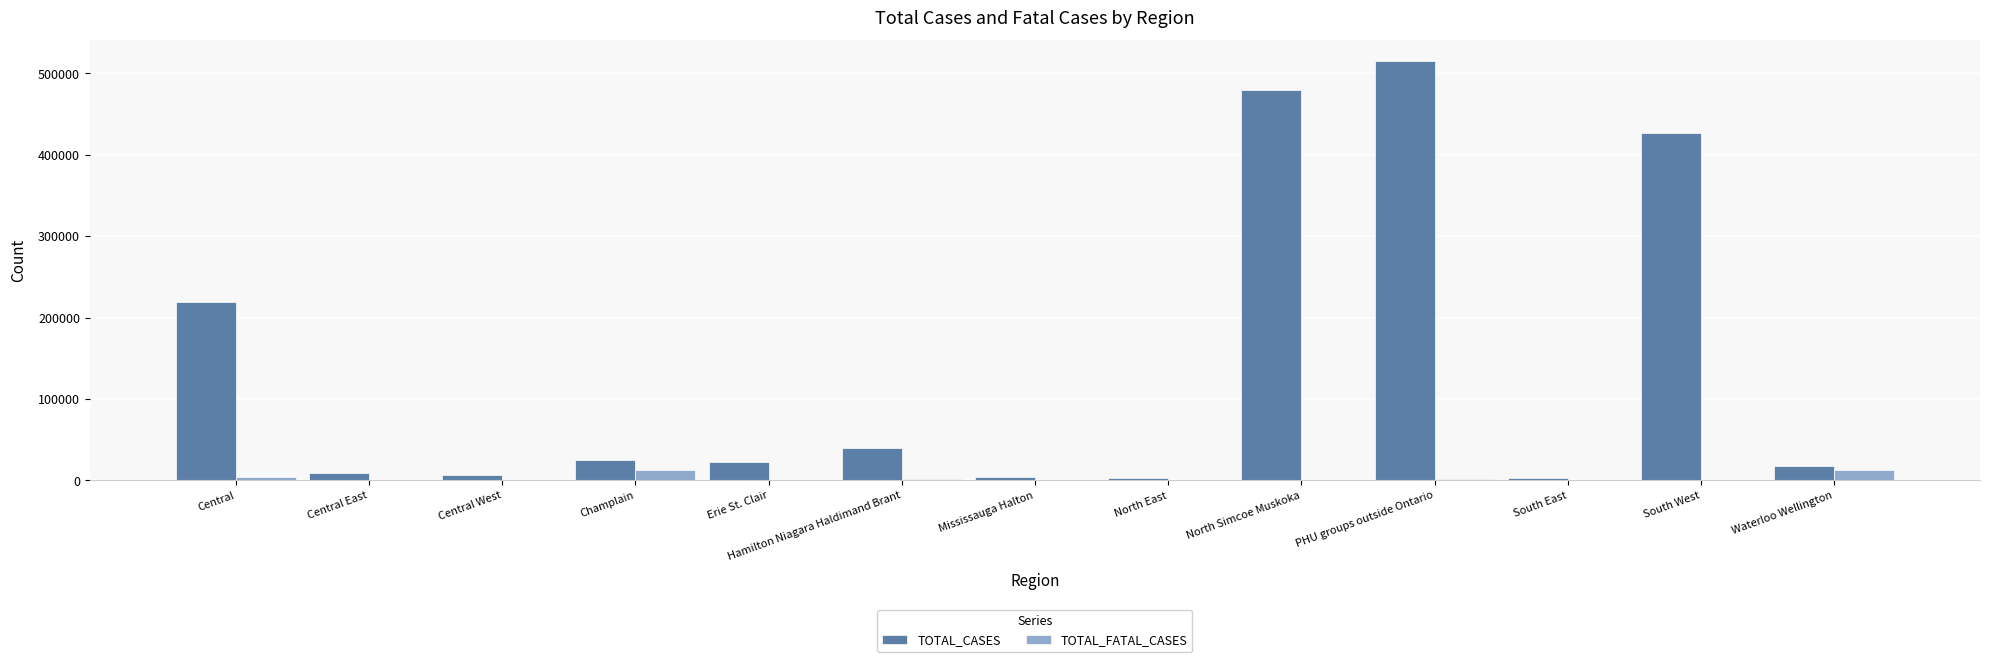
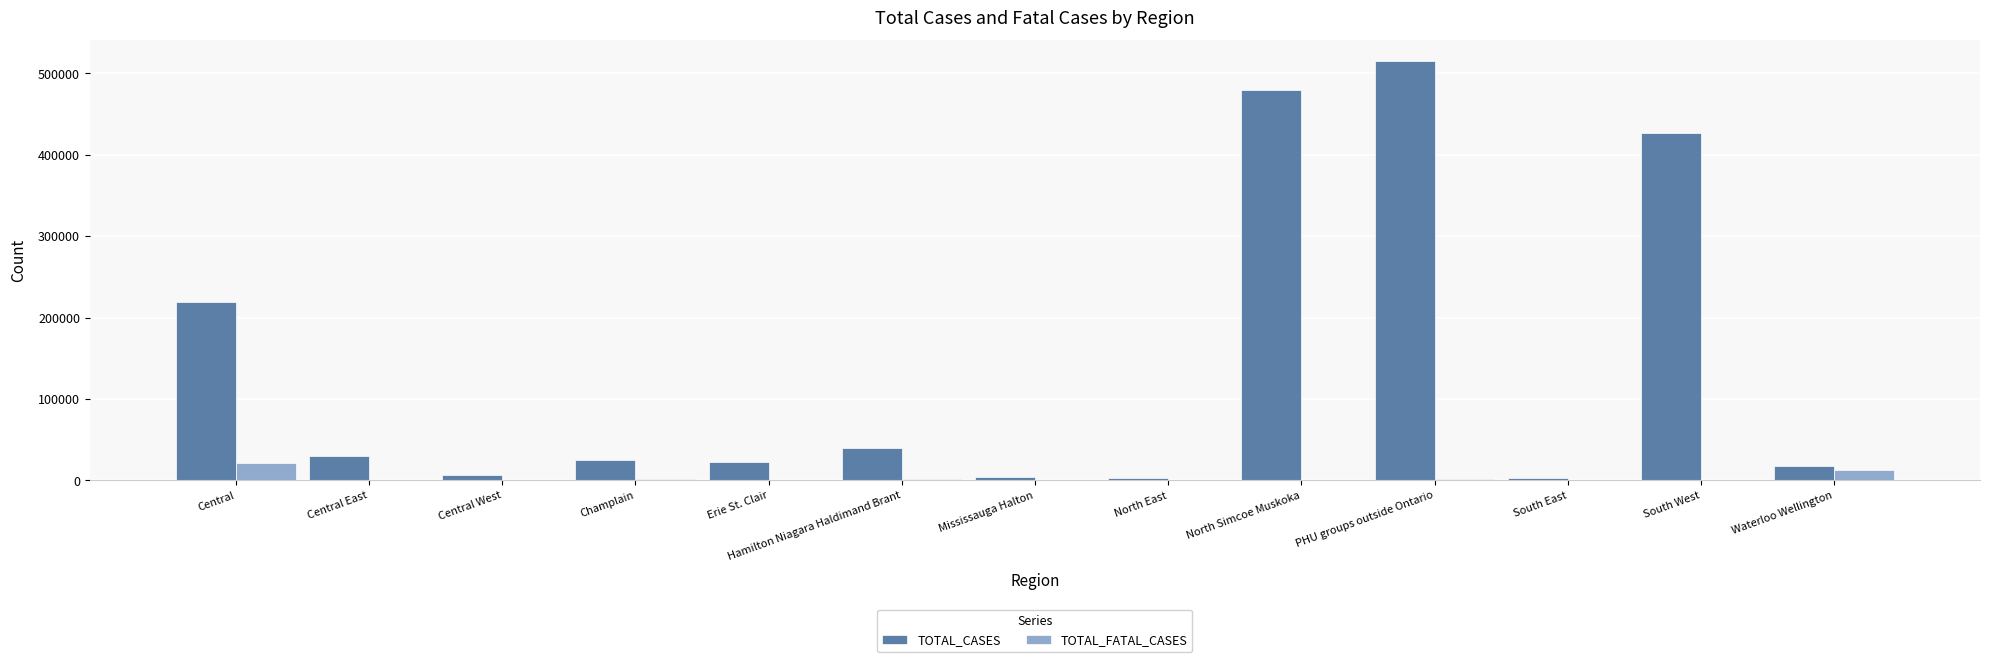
  {
    "TOTAL_CASES": {
      "Central": 220000,
-     "Central East": 10000,
+     "Central East": 30000,
      "Central West": 10000,
      "Champlain": 30000,
      "Erie St. Clair": 20000,
      "Hamilton Niagara Haldimand Brant": 40000,
      "Mississauga Halton": 0,
      "North Simcoe Muskoka": 480000,
      "PHU groups outside Ontario": 510000,
      "South West": 430000,
      "Waterloo Wellington": 20000
    },
    "TOTAL_FATAL_CASES": {
-     "Central": 0,
-     "Champlain": 10000,
+     "Central": 20000,
+     "Champlain": 0,
      "Waterloo Wellington": 10000
    }
  }
